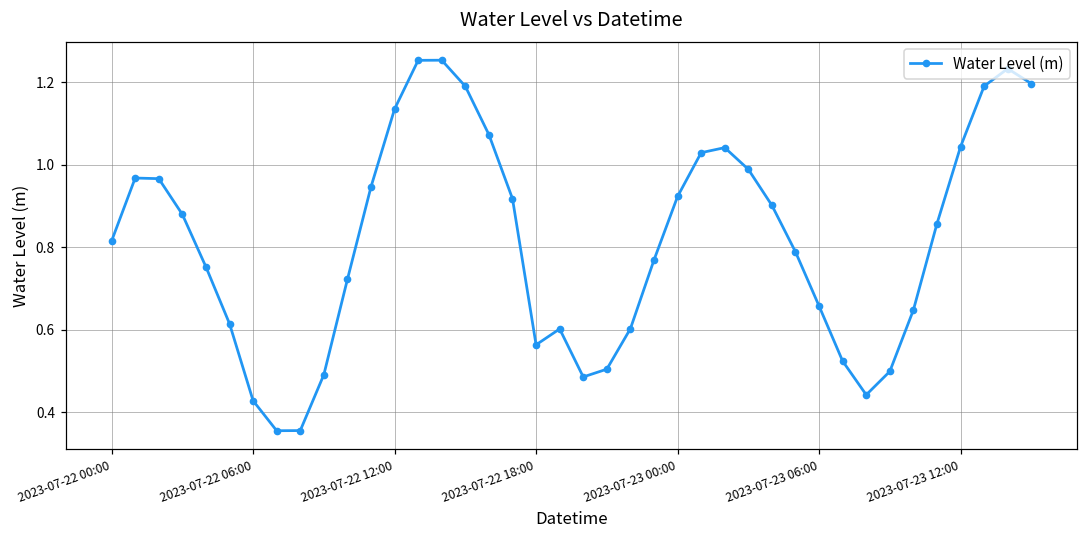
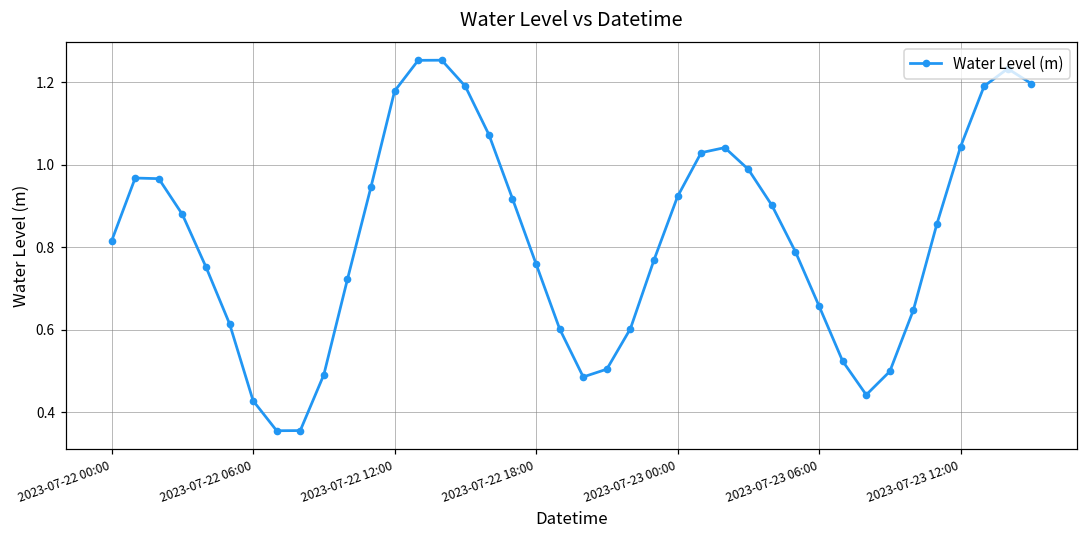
  {
    "2023-07-22 00:00": 0.82,
    "2023-07-22 06:00": 0.43,
-   "2023-07-22 12:00": 1.13,
-   "2023-07-22 18:00": 0.56,
+   "2023-07-22 12:00": 1.18,
+   "2023-07-22 18:00": 0.76,
    "2023-07-23 00:00": 0.92,
    "2023-07-23 06:00": 0.66,
    "2023-07-23 12:00": 1.04
  }
